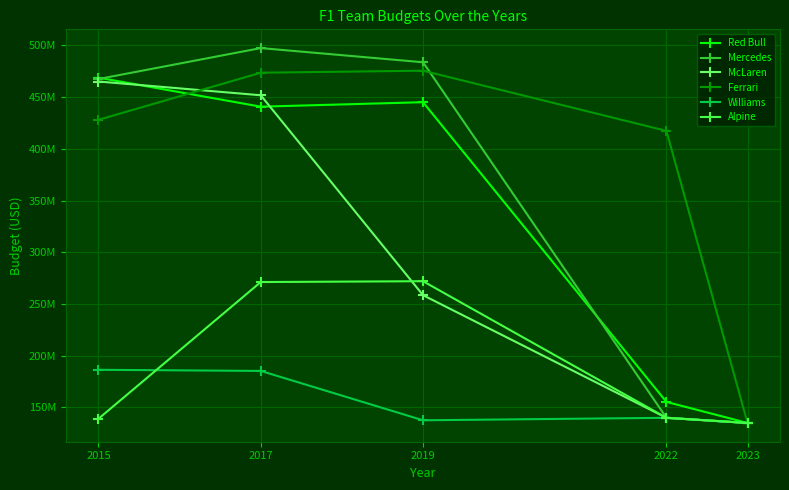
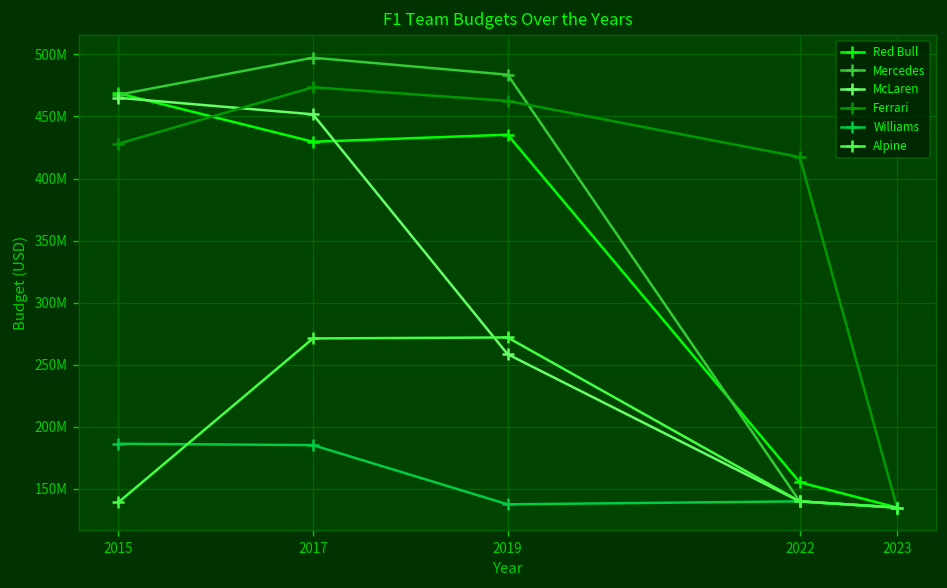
  {
    "Red Bull": {
-     "2017": 441000000,
-     "2019": 445000000,
+     "2017": 430000000,
+     "2019": 435000000,
      "2022": 155000000
    },
    "Ferrari": {
      "2015": 428000000,
      "2017": 474000000,
-     "2019": 475000000,
+     "2019": 463000000,
      "2022": 417000000
    }
  }
